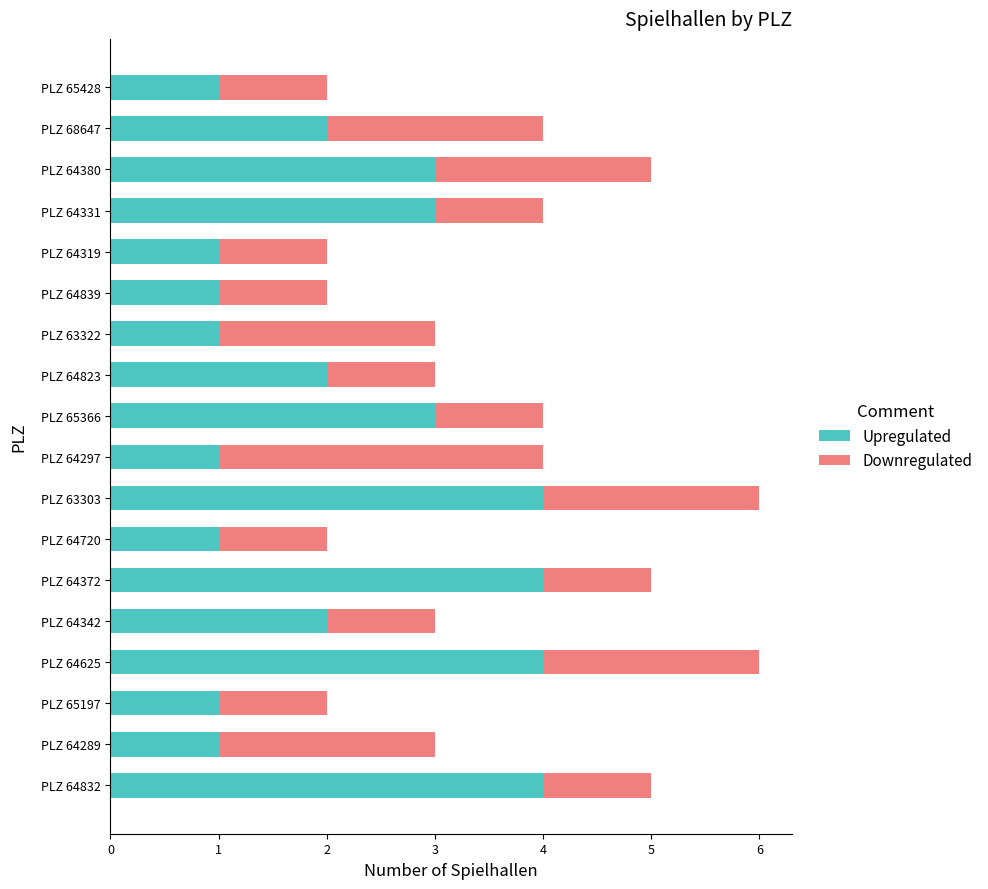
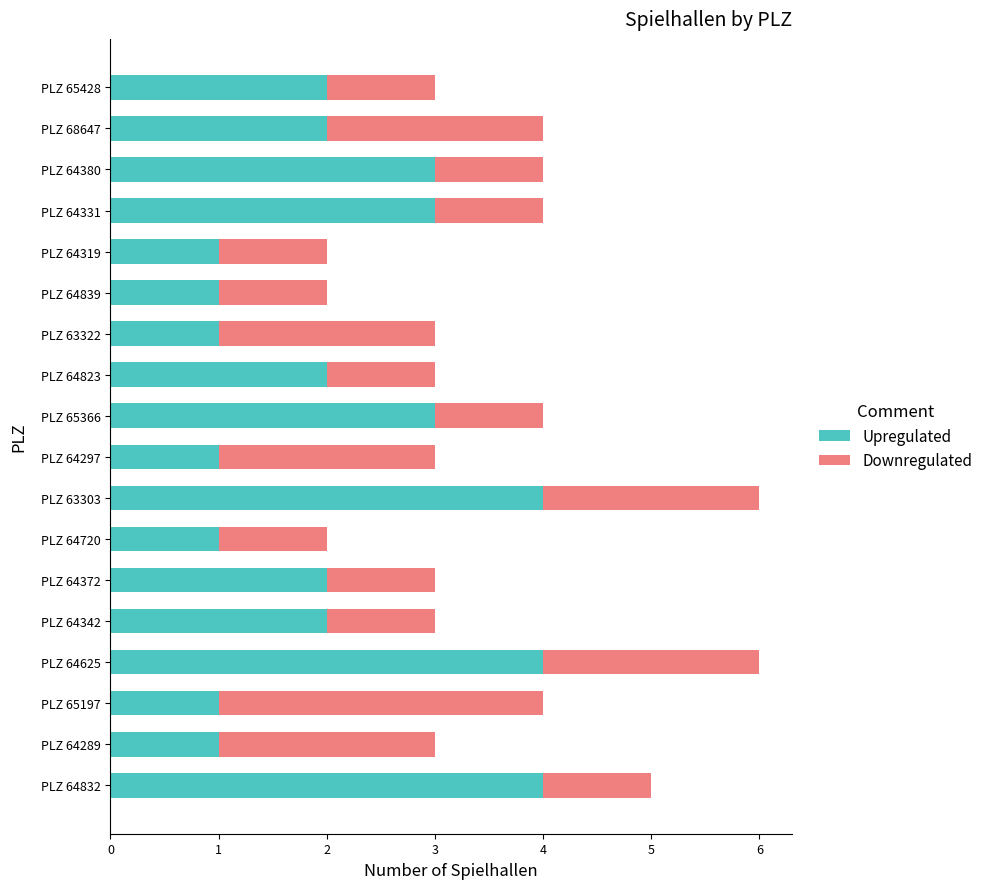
  {
    "Upregulated": {
-     "PLZ 65428": 1,
+     "PLZ 65428": 2,
      "PLZ 68647": 2,
      "PLZ 64380": 3,
      "PLZ 64331": 3,
      "PLZ 64319": 1,
      "PLZ 64839": 1,
      "PLZ 63322": 1,
      "PLZ 64823": 2,
      "PLZ 65366": 3,
      "PLZ 64297": 1,
      "PLZ 63303": 4,
      "PLZ 64720": 1,
-     "PLZ 64372": 4,
+     "PLZ 64372": 2,
      "PLZ 64342": 2,
      "PLZ 64625": 4,
      "PLZ 65197": 1,
      "PLZ 64289": 1,
      "PLZ 64832": 4
    },
    "Downregulated": {
      "PLZ 65428": 1,
      "PLZ 68647": 2,
-     "PLZ 64380": 2,
+     "PLZ 64380": 1,
      "PLZ 64331": 1,
      "PLZ 64319": 1,
      "PLZ 64839": 1,
      "PLZ 63322": 2,
      "PLZ 64823": 1,
      "PLZ 65366": 1,
-     "PLZ 64297": 3,
+     "PLZ 64297": 2,
      "PLZ 63303": 2,
      "PLZ 64720": 1,
      "PLZ 64372": 1,
      "PLZ 64342": 1,
      "PLZ 64625": 2,
-     "PLZ 65197": 1,
+     "PLZ 65197": 3,
      "PLZ 64289": 2,
      "PLZ 64832": 1
    }
  }
